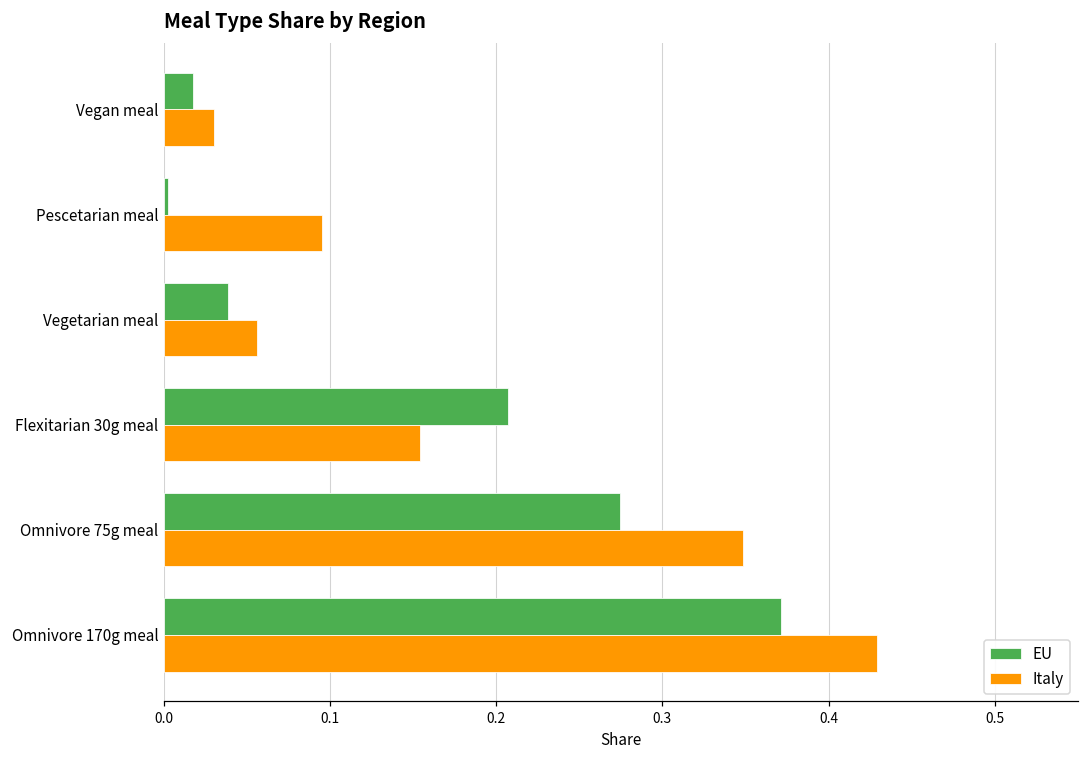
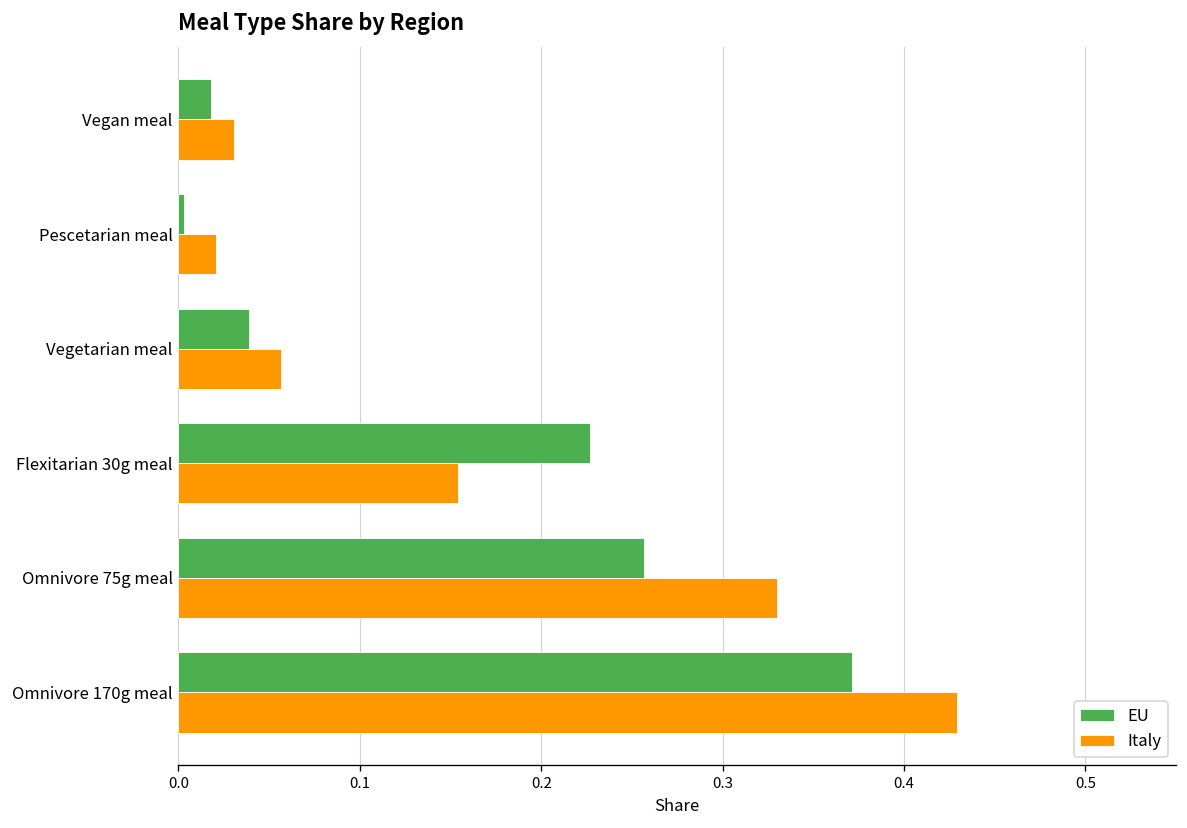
  {
    "EU": {
      "Vegan meal": 0.018,
      "Pescetarian meal": 0.003,
      "Vegetarian meal": 0.039,
-     "Flexitarian 30g meal": 0.207,
-     "Omnivore 75g meal": 0.275,
+     "Flexitarian 30g meal": 0.227,
+     "Omnivore 75g meal": 0.257,
      "Omnivore 170g meal": 0.371
    },
    "Italy": {
      "Vegan meal": 0.031,
-     "Pescetarian meal": 0.095,
+     "Pescetarian meal": 0.021,
      "Vegetarian meal": 0.056,
      "Flexitarian 30g meal": 0.154,
-     "Omnivore 75g meal": 0.349,
+     "Omnivore 75g meal": 0.330,
      "Omnivore 170g meal": 0.429
    }
  }
